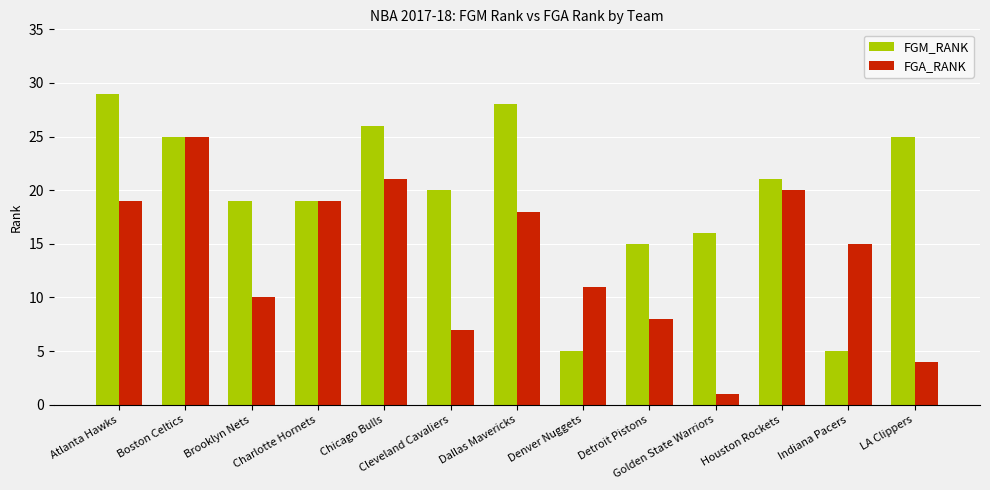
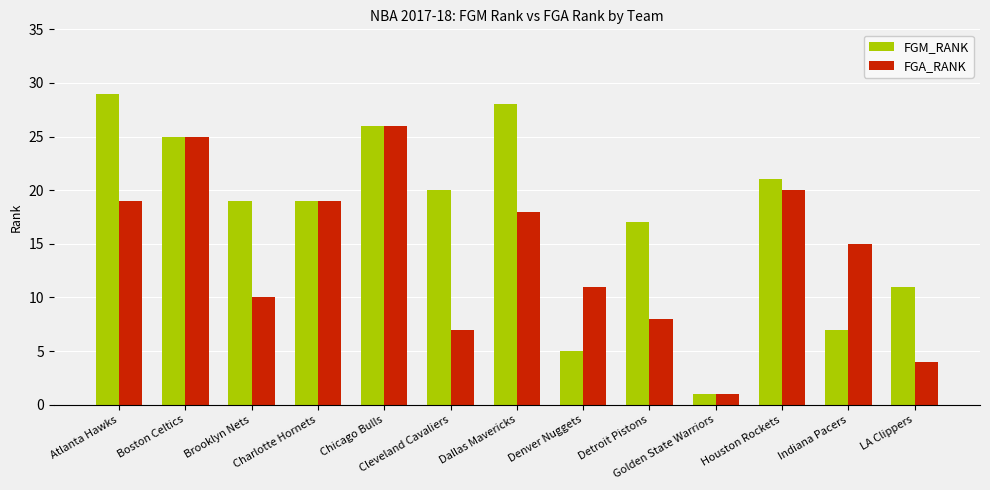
  {
    "FGM_RANK": {
      "Atlanta Hawks": 29,
      "Boston Celtics": 25,
      "Brooklyn Nets": 19,
      "Charlotte Hornets": 19,
      "Chicago Bulls": 26,
      "Cleveland Cavaliers": 20,
      "Dallas Mavericks": 28,
      "Denver Nuggets": 5,
-     "Detroit Pistons": 15,
-     "Golden State Warriors": 16,
+     "Detroit Pistons": 17,
+     "Golden State Warriors": 1,
      "Houston Rockets": 21,
-     "Indiana Pacers": 5,
-     "LA Clippers": 25
+     "Indiana Pacers": 7,
+     "LA Clippers": 11
    },
    "FGA_RANK": {
      "Atlanta Hawks": 19,
      "Boston Celtics": 25,
      "Brooklyn Nets": 10,
      "Charlotte Hornets": 19,
-     "Chicago Bulls": 21,
+     "Chicago Bulls": 26,
      "Cleveland Cavaliers": 7,
      "Dallas Mavericks": 18,
      "Denver Nuggets": 11,
      "Detroit Pistons": 8,
      "Golden State Warriors": 1,
      "Houston Rockets": 20,
      "Indiana Pacers": 15,
      "LA Clippers": 4
    }
  }
